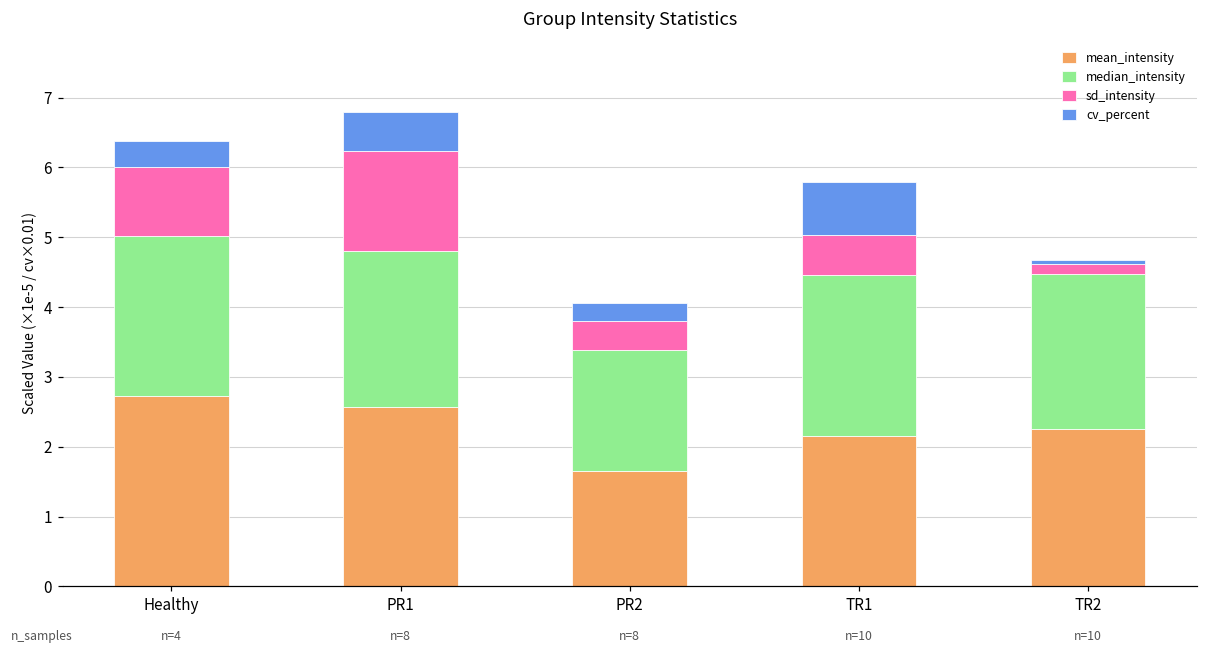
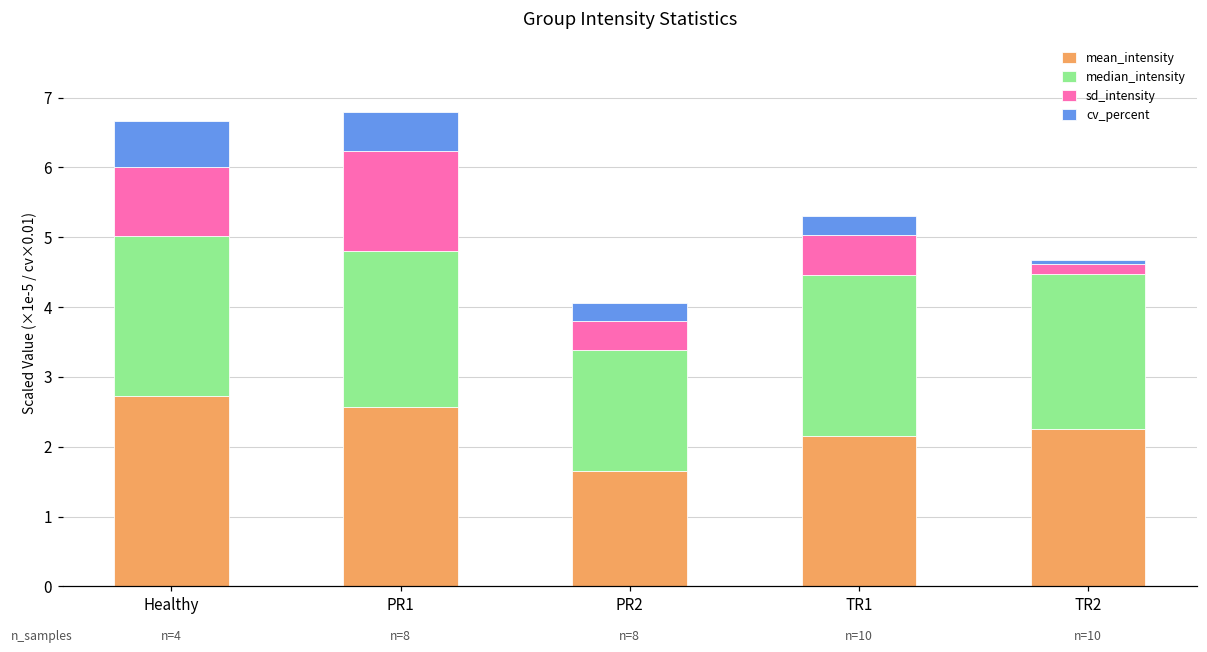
  {
    "mean_intensity": {
      "Healthy": 2.7,
      "PR1": 2.6,
      "PR2": 1.6,
      "TR1": 2.2,
      "TR2": 2.2
    },
    "median_intensity": {
      "Healthy": 2.3,
      "PR1": 2.2,
      "PR2": 1.7,
      "TR1": 2.3,
      "TR2": 2.2
    },
    "sd_intensity": {
      "Healthy": 1.0,
      "PR1": 1.4,
      "PR2": 0.4,
      "TR1": 0.6,
      "TR2": 0.1
    },
    "cv_percent": {
-     "Healthy": 0.4,
+     "Healthy": 0.7,
      "PR1": 0.6,
      "PR2": 0.3,
-     "TR1": 0.7,
+     "TR1": 0.3,
      "TR2": 0.1
    }
  }
